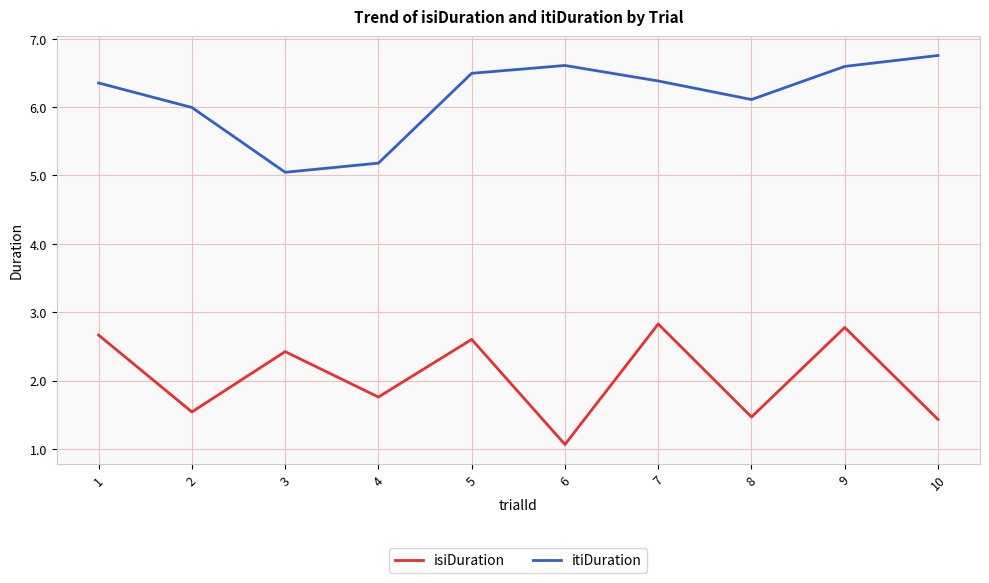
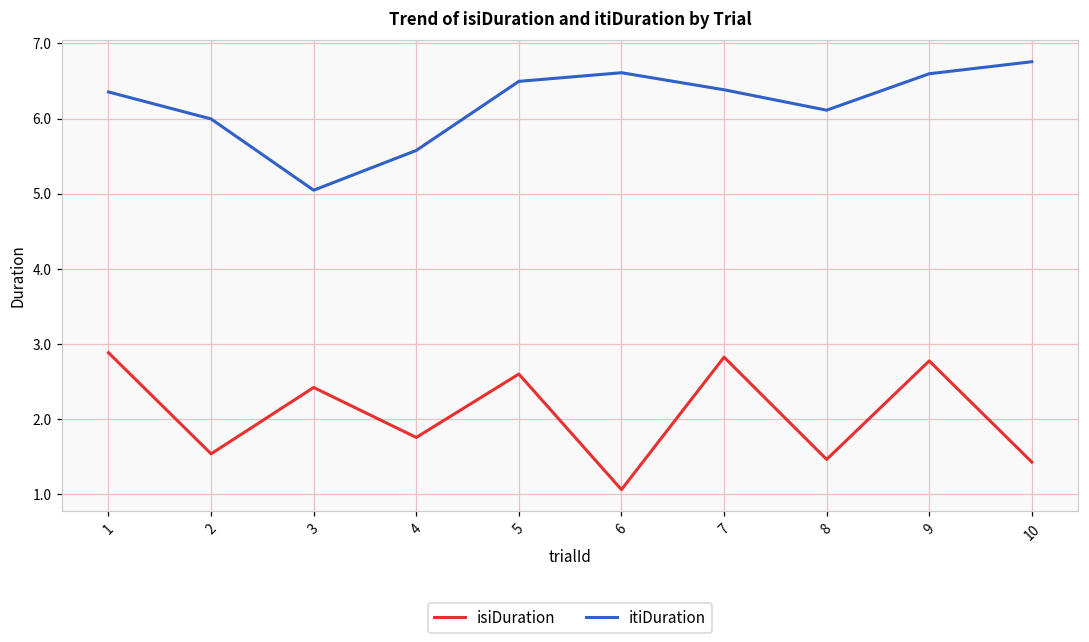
  {
    "isiDuration": {
-     "1": 2.7,
+     "1": 2.9,
      "2": 1.5,
      "3": 2.4,
      "4": 1.8,
      "5": 2.6,
      "6": 1.1,
      "7": 2.8,
      "8": 1.5,
      "9": 2.8,
      "10": 1.4
    },
    "itiDuration": {
      "1": 6.4,
      "2": 6.0,
      "3": 5.0,
-     "4": 5.2,
+     "4": 5.6,
      "5": 6.5,
      "6": 6.6,
      "7": 6.4,
      "8": 6.1,
      "9": 6.6,
      "10": 6.8
    }
  }
